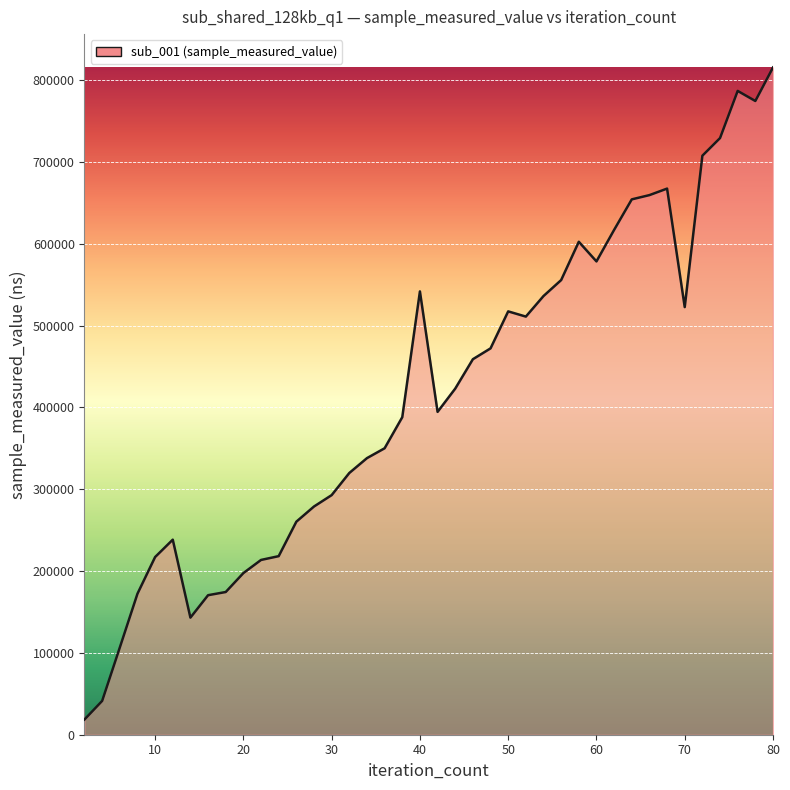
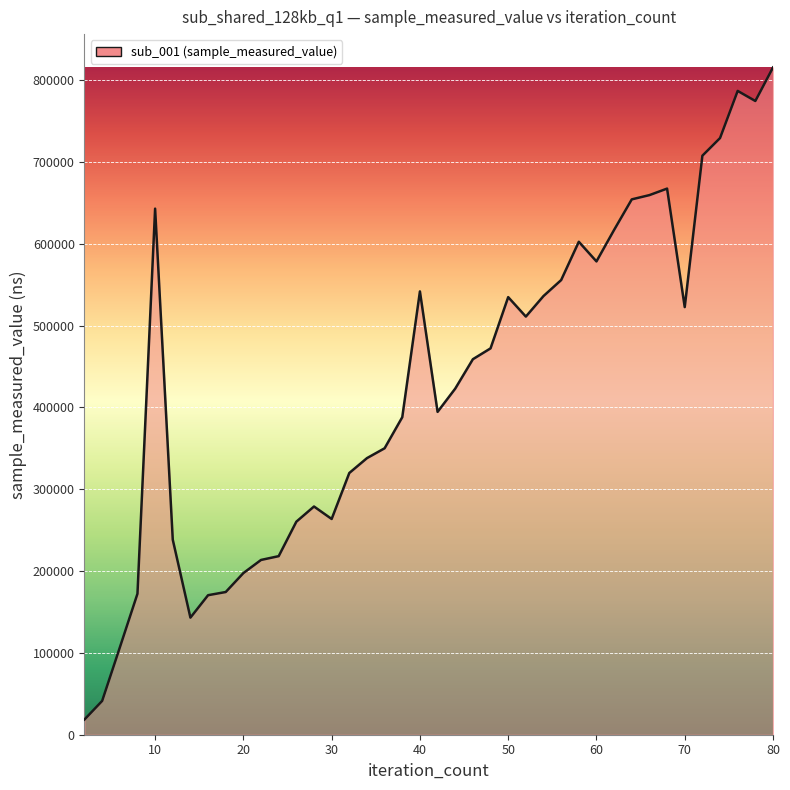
  {
-   "10": 220000,
+   "10": 640000,
    "20": 200000,
-   "30": 290000,
+   "30": 260000,
    "40": 540000,
-   "50": 520000,
+   "50": 530000,
    "60": 580000,
    "70": 520000,
    "80": 820000
  }
